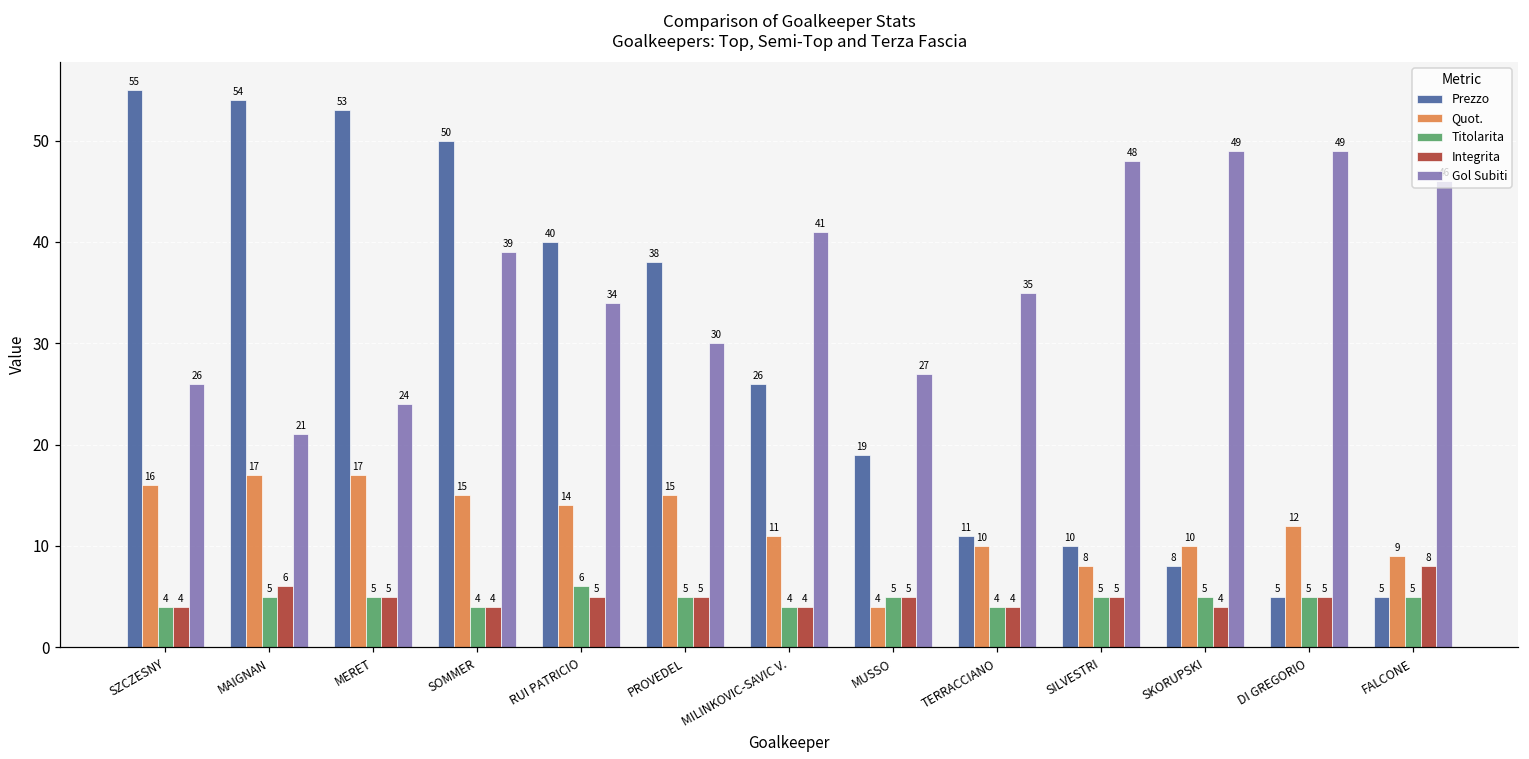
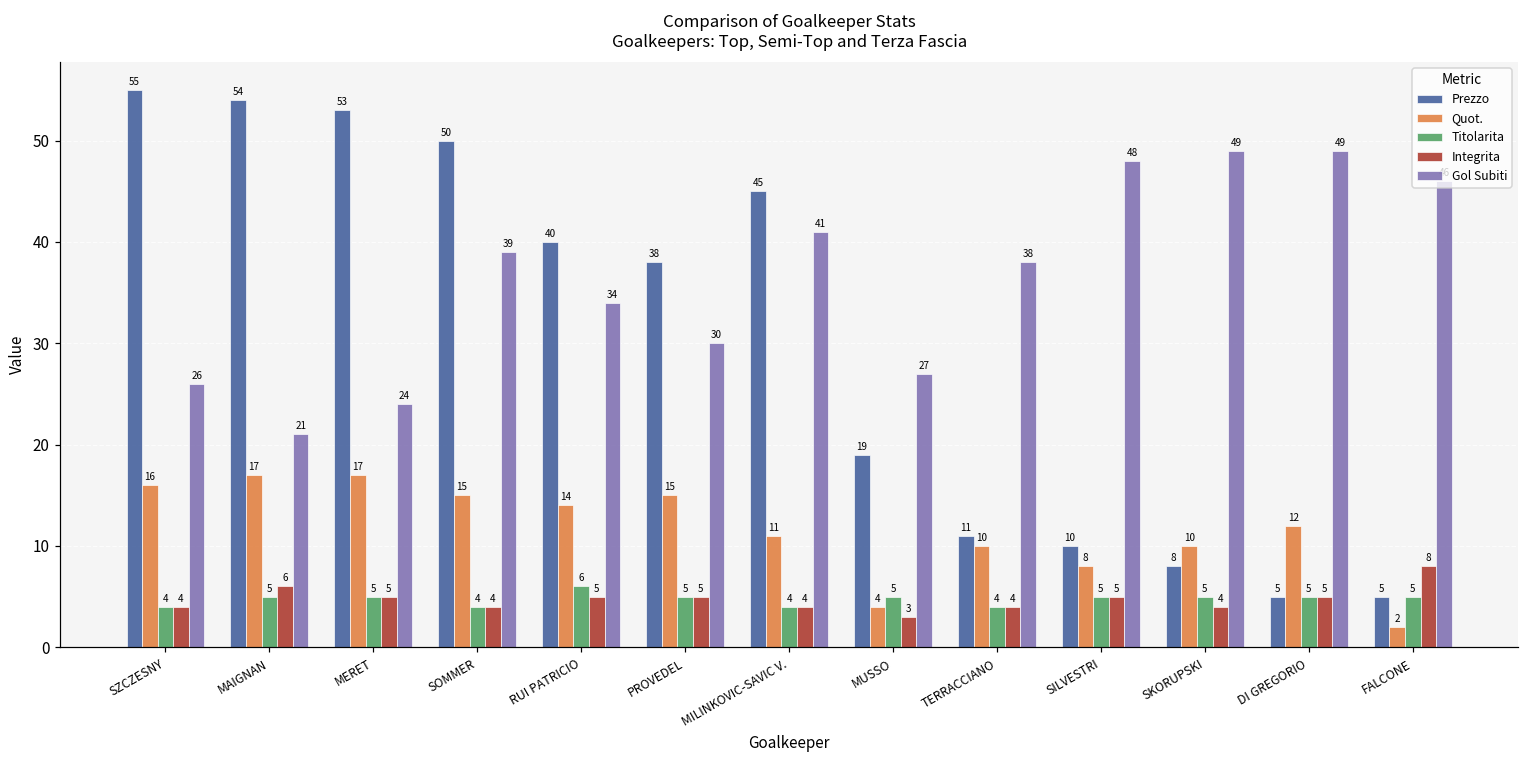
  {
    "Prezzo": {
      "SZCZESNY": 55,
      "MAIGNAN": 54,
      "MERET": 53,
      "SOMMER": 50,
      "RUI PATRICIO": 40,
      "PROVEDEL": 38,
-     "MILINKOVIC-SAVIC V.": 26,
+     "MILINKOVIC-SAVIC V.": 45,
      "MUSSO": 19,
      "TERRACCIANO": 11,
      "SILVESTRI": 10,
      "SKORUPSKI": 8,
      "DI GREGORIO": 5,
      "FALCONE": 5
    },
    "Quot.": {
      "SZCZESNY": 16,
      "MAIGNAN": 17,
      "MERET": 17,
      "SOMMER": 15,
      "RUI PATRICIO": 14,
      "PROVEDEL": 15,
      "MILINKOVIC-SAVIC V.": 11,
      "MUSSO": 4,
      "TERRACCIANO": 10,
      "SILVESTRI": 8,
      "SKORUPSKI": 10,
      "DI GREGORIO": 12,
-     "FALCONE": 9
+     "FALCONE": 2
    },
    "Titolarita": {
      "SZCZESNY": 4,
      "MAIGNAN": 5,
      "MERET": 5,
      "SOMMER": 4,
      "RUI PATRICIO": 6,
      "PROVEDEL": 5,
      "MILINKOVIC-SAVIC V.": 4,
      "MUSSO": 5,
      "TERRACCIANO": 4,
      "SILVESTRI": 5,
      "SKORUPSKI": 5,
      "DI GREGORIO": 5,
      "FALCONE": 5
    },
    "Integrita": {
      "SZCZESNY": 4,
      "MAIGNAN": 6,
      "MERET": 5,
      "SOMMER": 4,
      "RUI PATRICIO": 5,
      "PROVEDEL": 5,
      "MILINKOVIC-SAVIC V.": 4,
-     "MUSSO": 5,
+     "MUSSO": 3,
      "TERRACCIANO": 4,
      "SILVESTRI": 5,
      "SKORUPSKI": 4,
      "DI GREGORIO": 5,
      "FALCONE": 8
    },
    "Gol Subiti": {
      "SZCZESNY": 26,
      "MAIGNAN": 21,
      "MERET": 24,
      "SOMMER": 39,
      "RUI PATRICIO": 34,
      "PROVEDEL": 30,
      "MILINKOVIC-SAVIC V.": 41,
      "MUSSO": 27,
-     "TERRACCIANO": 35,
+     "TERRACCIANO": 38,
      "SILVESTRI": 48,
      "SKORUPSKI": 49,
      "DI GREGORIO": 49
    }
  }
